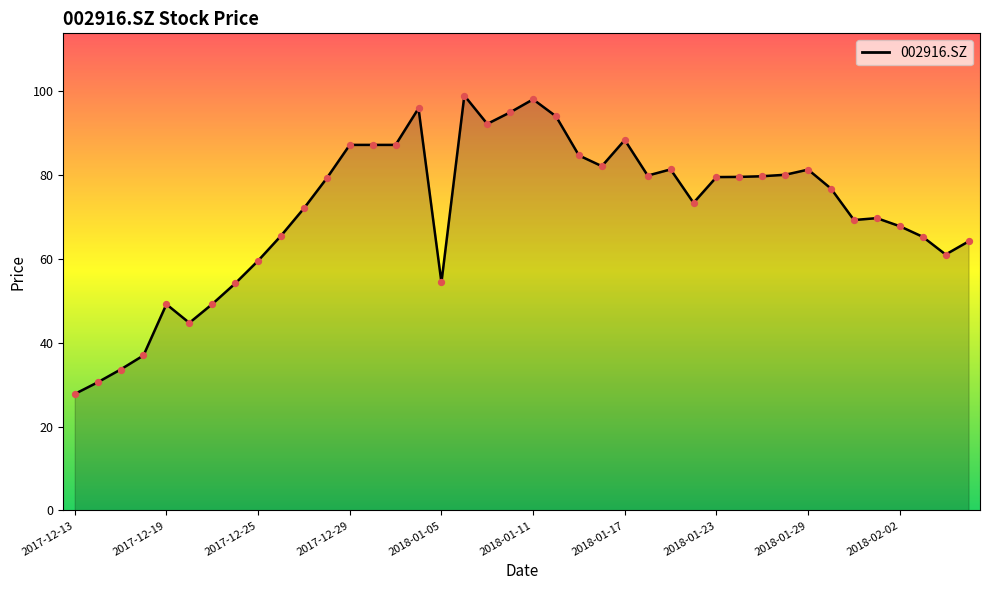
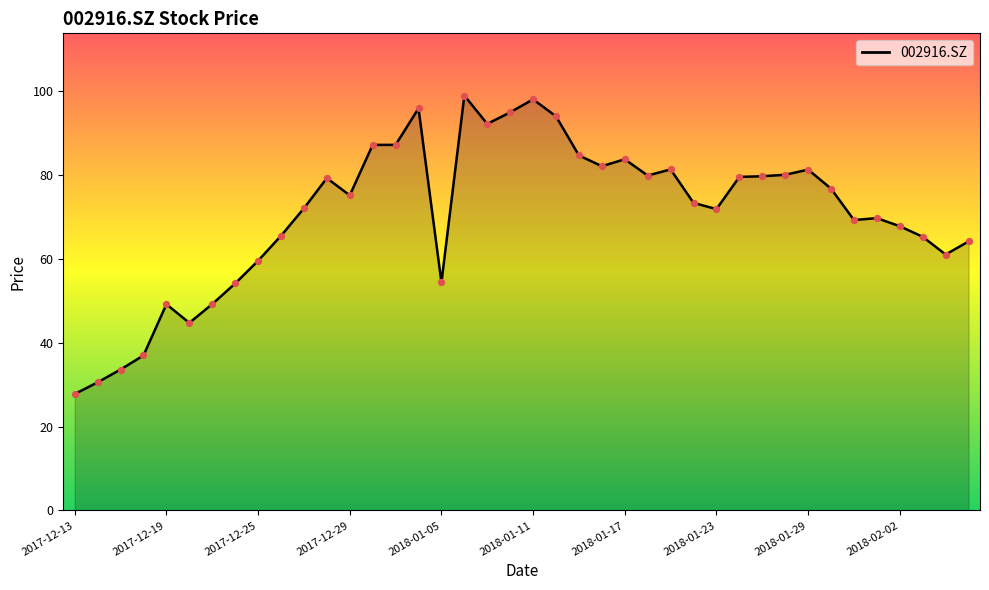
  {
    "2017-12-13": 28,
    "2017-12-19": 49,
    "2017-12-25": 60,
-   "2017-12-29": 87,
+   "2017-12-29": 75,
    "2018-01-05": 54,
    "2018-01-11": 98,
-   "2018-01-17": 88,
-   "2018-01-23": 80,
+   "2018-01-17": 84,
+   "2018-01-23": 72,
    "2018-01-29": 81,
    "2018-02-02": 68
  }
